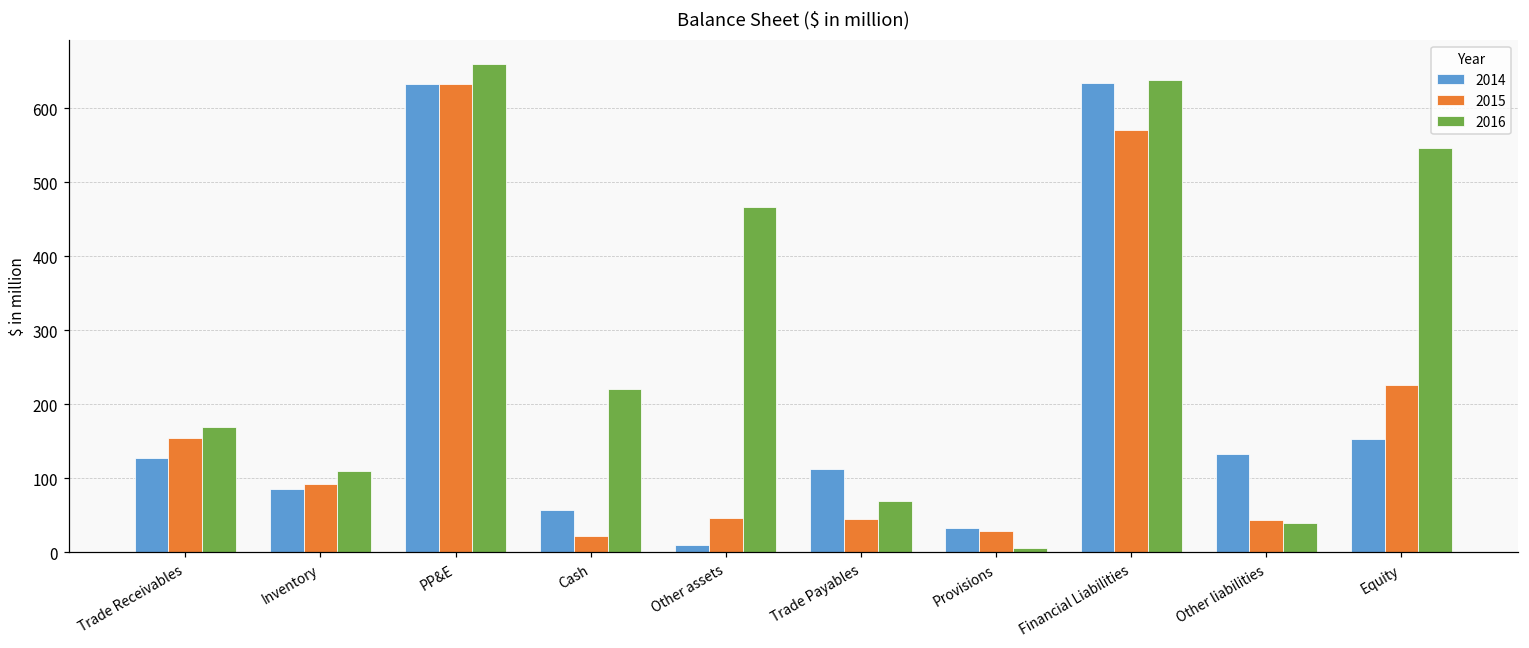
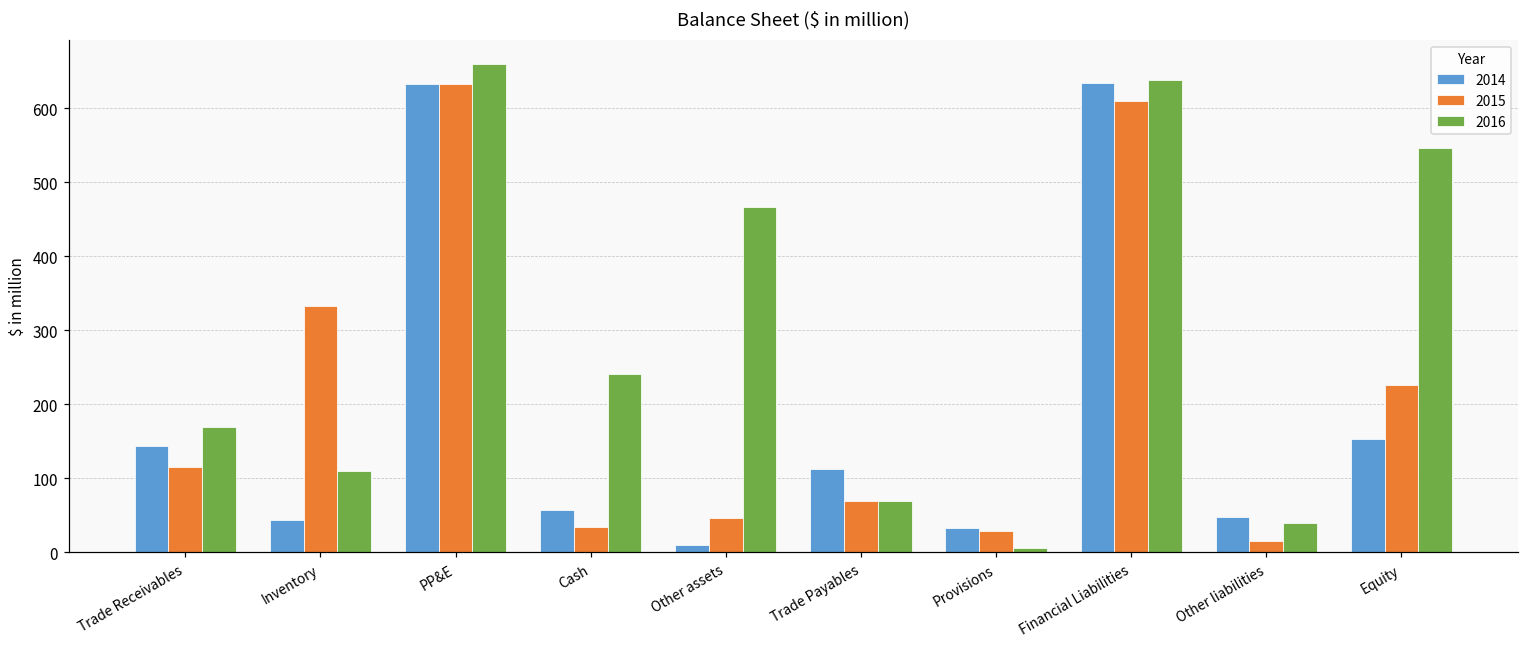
  {
    "2014": {
-     "Trade Receivables": 130,
-     "Inventory": 80,
+     "Trade Receivables": 140,
+     "Inventory": 40,
      "PP&E": 630,
      "Cash": 60,
      "Other assets": 10,
      "Trade Payables": 110,
      "Provisions": 30,
      "Financial Liabilities": 630,
-     "Other liabilities": 130,
+     "Other liabilities": 50,
      "Equity": 150
    },
    "2015": {
-     "Trade Receivables": 150,
-     "Inventory": 90,
+     "Trade Receivables": 110,
+     "Inventory": 330,
      "PP&E": 630,
-     "Cash": 20,
+     "Cash": 30,
      "Other assets": 50,
-     "Trade Payables": 50,
+     "Trade Payables": 70,
      "Provisions": 30,
-     "Financial Liabilities": 570,
-     "Other liabilities": 40,
+     "Financial Liabilities": 610,
+     "Other liabilities": 20,
      "Equity": 230
    },
    "2016": {
      "Trade Receivables": 170,
      "Inventory": 110,
      "PP&E": 660,
-     "Cash": 220,
+     "Cash": 240,
      "Other assets": 470,
      "Trade Payables": 70,
      "Provisions": 10,
      "Financial Liabilities": 640,
      "Other liabilities": 40,
      "Equity": 550
    }
  }
